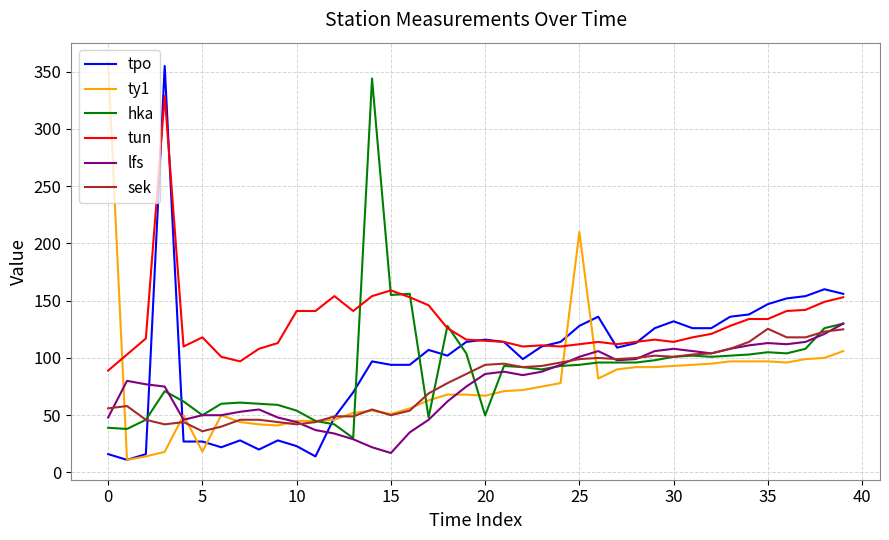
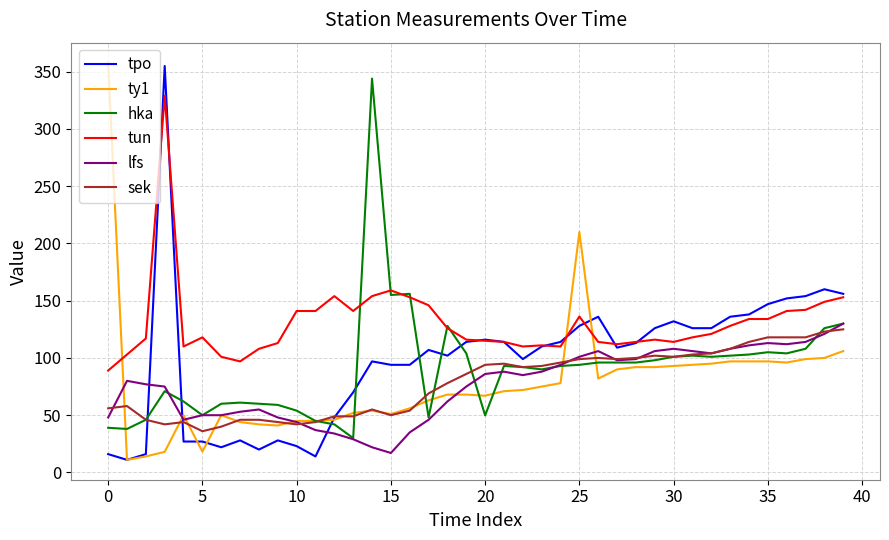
  {
    "tpo": {
      "0": 16,
      "5": 27,
      "10": 23,
      "15": 94,
      "25": 128,
      "30": 132,
      "35": 147
    },
    "ty1": {
      "5": 18,
      "20": 67,
      "25": 210,
      "30": 93,
      "35": 97
    },
    "hka": {
      "0": 39,
      "10": 54,
      "15": 155,
      "20": 50,
      "25": 94,
      "35": 105
    },
    "tun": {
      "0": 89,
      "5": 118,
      "10": 141,
      "15": 159,
-     "25": 112,
+     "25": 136,
      "30": 114,
      "35": 134
    },
    "lfs": {
      "0": 48,
      "15": 17,
      "20": 86,
      "30": 108,
      "35": 113
    },
    "sek": {
      "0": 56,
      "5": 36,
      "20": 94,
-     "35": 126
+     "35": 118
    }
  }
